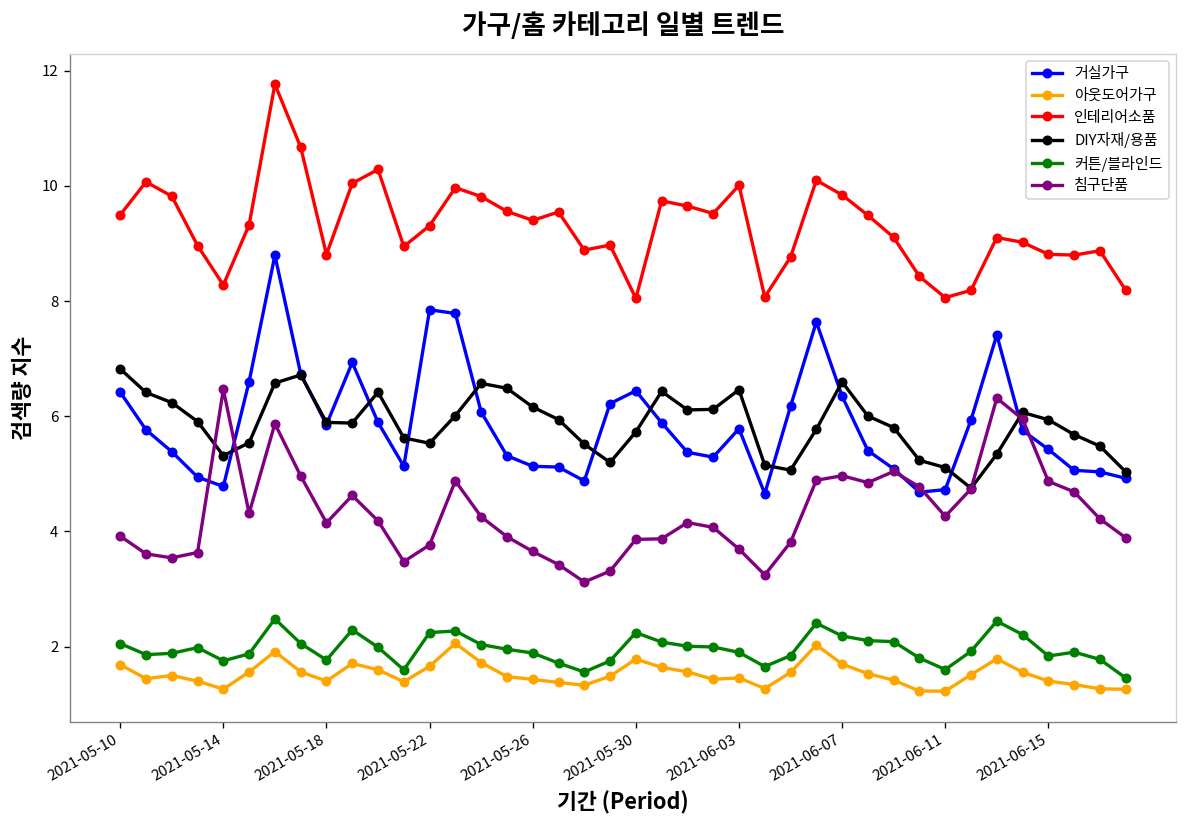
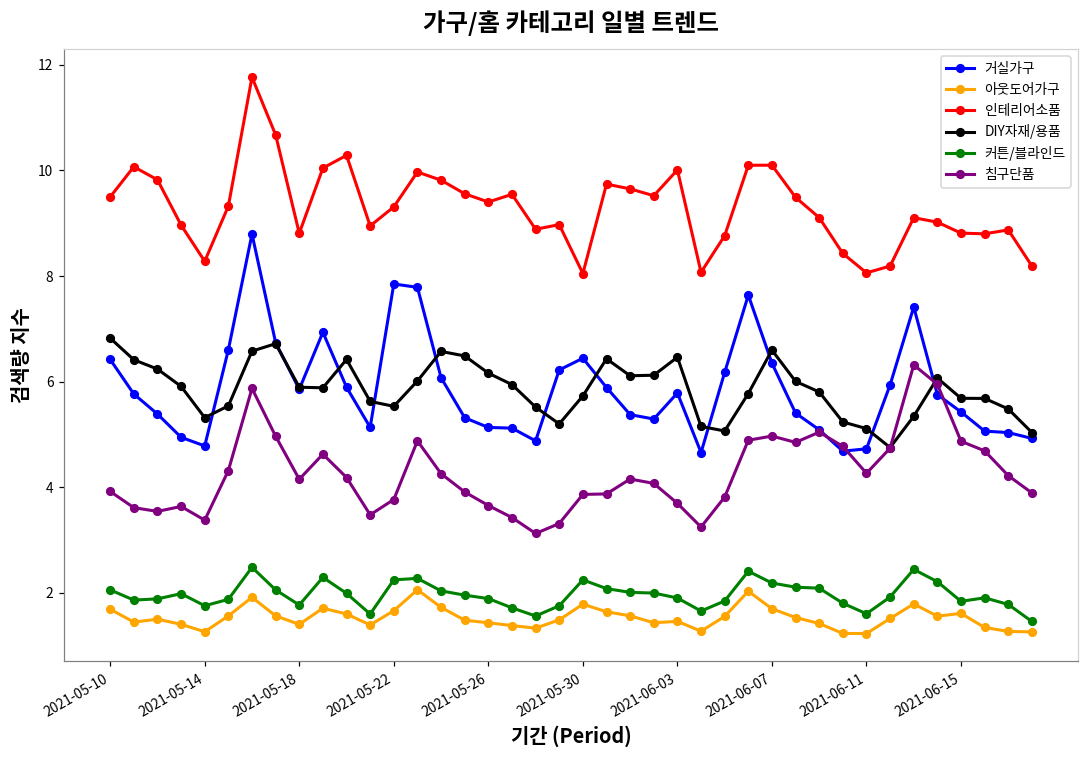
  {
    "거실가구": {
      "2021-05-10": 6.4,
      "2021-05-14": 4.8,
      "2021-05-22": 7.8,
      "2021-05-26": 5.1,
      "2021-05-30": 6.4,
      "2021-06-03": 5.8,
      "2021-06-07": 6.3,
      "2021-06-11": 4.7,
      "2021-06-15": 5.4
    },
    "아웃도어가구": {
      "2021-05-10": 1.7,
      "2021-05-14": 1.3,
      "2021-05-18": 1.4,
      "2021-05-22": 1.7,
      "2021-05-26": 1.4,
      "2021-05-30": 1.8,
      "2021-06-03": 1.5,
      "2021-06-07": 1.7,
      "2021-06-11": 1.2,
-     "2021-06-15": 1.4
+     "2021-06-15": 1.6
    },
    "인테리어소품": {
      "2021-05-10": 9.5,
      "2021-05-14": 8.3,
      "2021-05-18": 8.8,
      "2021-05-22": 9.3,
      "2021-05-26": 9.4,
      "2021-05-30": 8.0,
      "2021-06-03": 10.0,
-     "2021-06-07": 9.8,
+     "2021-06-07": 10.1,
      "2021-06-11": 8.1,
      "2021-06-15": 8.8
    },
    "DIY자재/용품": {
      "2021-05-10": 6.8,
      "2021-05-14": 5.3,
      "2021-05-22": 5.5,
      "2021-05-26": 6.2,
      "2021-05-30": 5.7,
      "2021-06-03": 6.5,
      "2021-06-07": 6.6,
      "2021-06-11": 5.1,
-     "2021-06-15": 5.9
+     "2021-06-15": 5.7
    },
    "커튼/블라인드": {
      "2021-05-10": 2.1,
      "2021-05-14": 1.8,
      "2021-05-18": 1.8,
      "2021-05-22": 2.2,
      "2021-05-26": 1.9,
      "2021-05-30": 2.2,
      "2021-06-03": 1.9,
      "2021-06-07": 2.2,
      "2021-06-11": 1.6,
      "2021-06-15": 1.8
    },
    "침구단품": {
      "2021-05-10": 3.9,
-     "2021-05-14": 6.5,
+     "2021-05-14": 3.4,
      "2021-05-18": 4.2,
      "2021-05-22": 3.8,
      "2021-05-26": 3.7,
      "2021-05-30": 3.9,
      "2021-06-03": 3.7,
      "2021-06-07": 5.0,
      "2021-06-11": 4.3,
      "2021-06-15": 4.9
    }
  }
